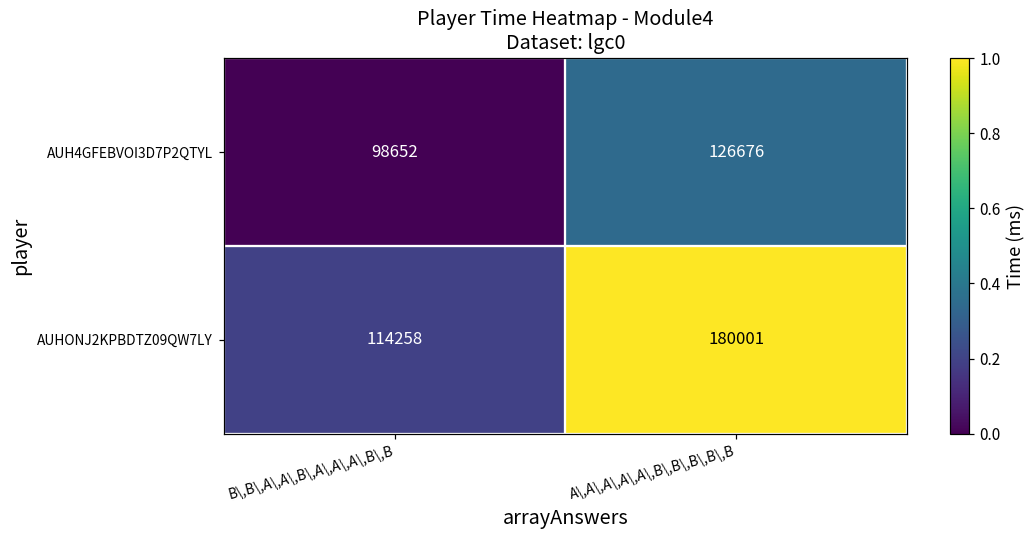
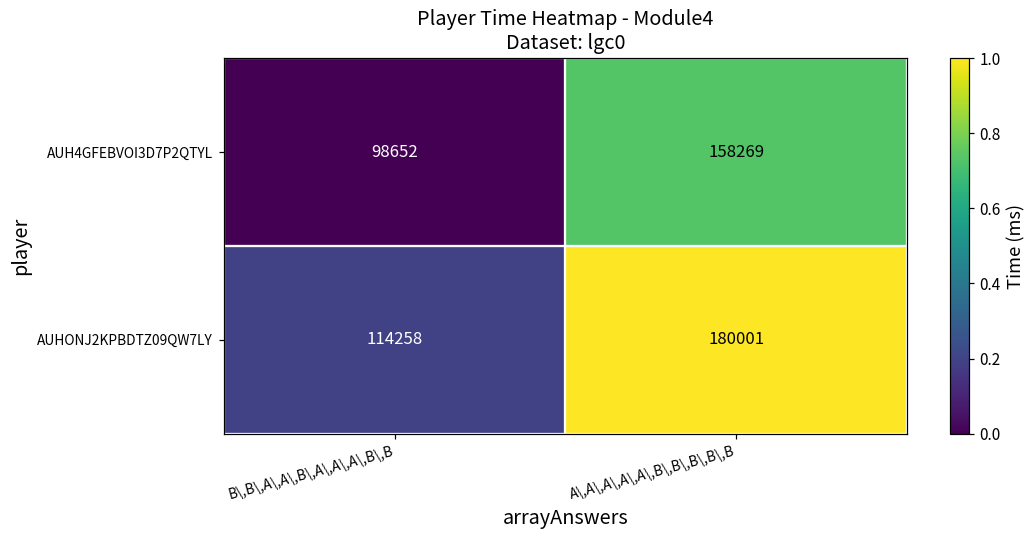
  {
    "AUH4GFEBVOI3D7P2QTYL": {
      "B\\,B\\,A\\,A\\,B\\,A\\,A\\,A\\,B\\,B": 98652,
-     "A\\,A\\,A\\,A\\,A\\,B\\,B\\,B\\,B\\,B": 126676
+     "A\\,A\\,A\\,A\\,A\\,B\\,B\\,B\\,B\\,B": 158269
    },
    "AUHONJ2KPBDTZ09QW7LY": {
      "B\\,B\\,A\\,A\\,B\\,A\\,A\\,A\\,B\\,B": 114258,
      "A\\,A\\,A\\,A\\,A\\,B\\,B\\,B\\,B\\,B": 180001
    }
  }
